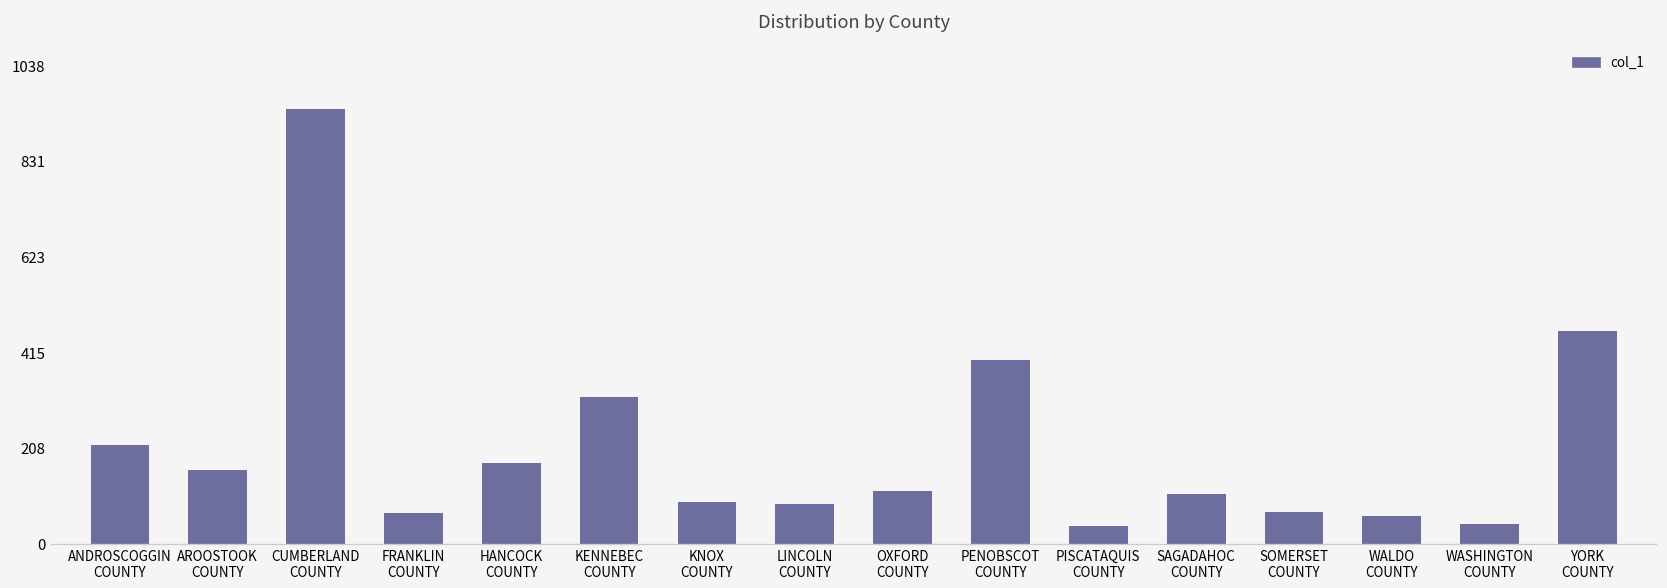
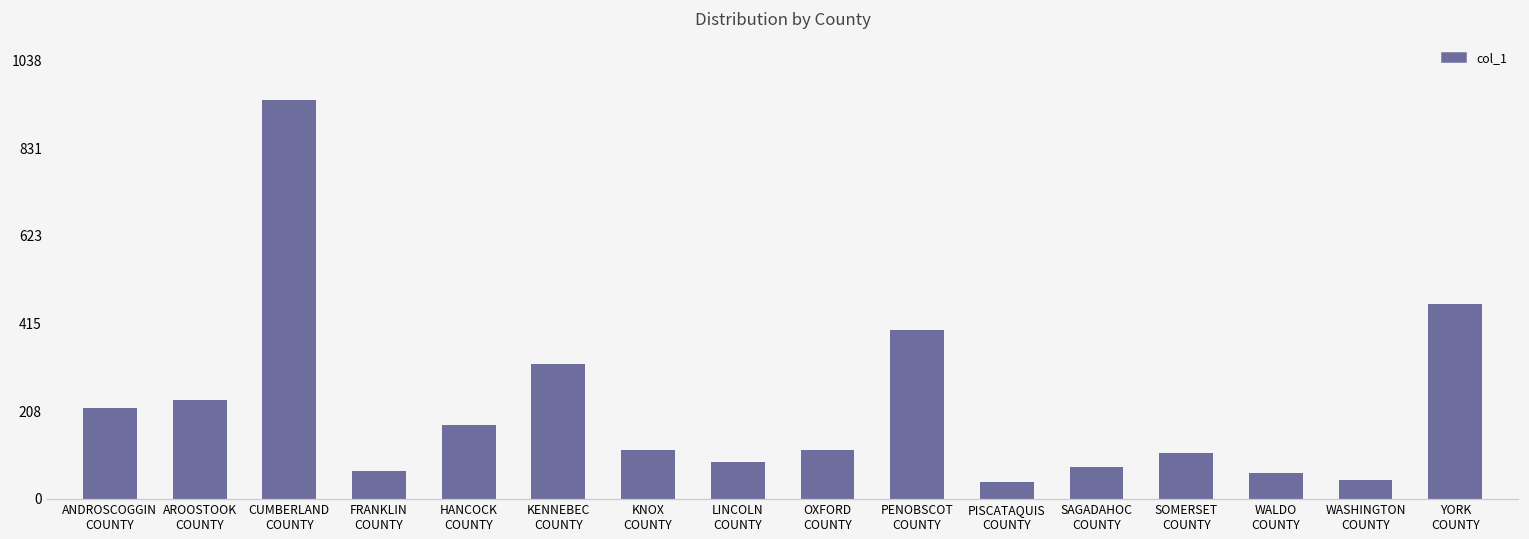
  {
    "ANDROSCOGGIN COUNTY": 220,
-   "AROOSTOOK COUNTY": 160,
+   "AROOSTOOK COUNTY": 240,
    "CUMBERLAND COUNTY": 940,
    "FRANKLIN COUNTY": 70,
    "HANCOCK COUNTY": 180,
    "KENNEBEC COUNTY": 320,
-   "KNOX COUNTY": 90,
+   "KNOX COUNTY": 120,
    "LINCOLN COUNTY": 90,
    "OXFORD COUNTY": 120,
    "PENOBSCOT COUNTY": 400,
    "PISCATAQUIS COUNTY": 40,
-   "SAGADAHOC COUNTY": 110,
-   "SOMERSET COUNTY": 70,
+   "SAGADAHOC COUNTY": 80,
+   "SOMERSET COUNTY": 110,
    "WALDO COUNTY": 60,
    "WASHINGTON COUNTY": 40,
    "YORK COUNTY": 460
  }
